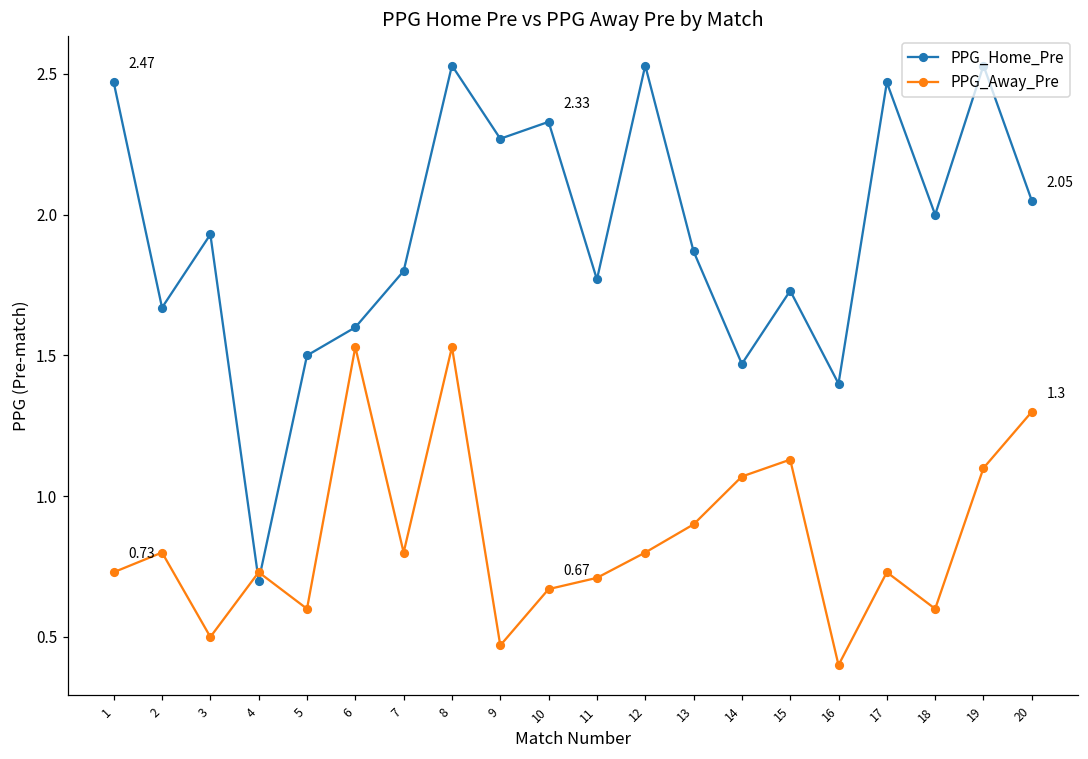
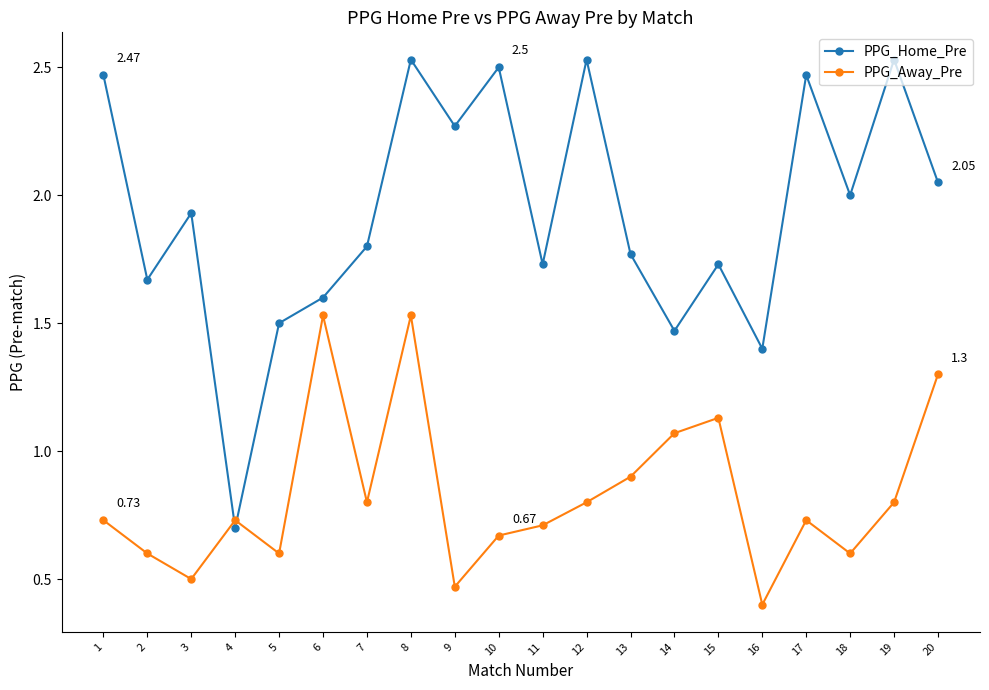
  {
    "PPG_Home_Pre": {
      "1": 2.47,
-     "10": 2.33,
-     "11": 1.77,
-     "13": 1.87,
+     "10": 2.5,
+     "11": 1.73,
+     "13": 1.77,
      "20": 2.05
    },
    "PPG_Away_Pre": {
-     "2": 0.8,
+     "2": 0.6,
      "3": 0.5,
      "4": 0.73,
      "5": 0.6,
      "6": 1.53,
      "7": 0.8,
      "8": 1.53,
      "9": 0.47,
      "12": 0.8,
      "13": 0.9,
      "14": 1.07,
      "15": 1.13,
      "16": 0.4,
      "17": 0.73,
      "18": 0.6,
-     "19": 1.1
+     "19": 0.8
    }
  }
